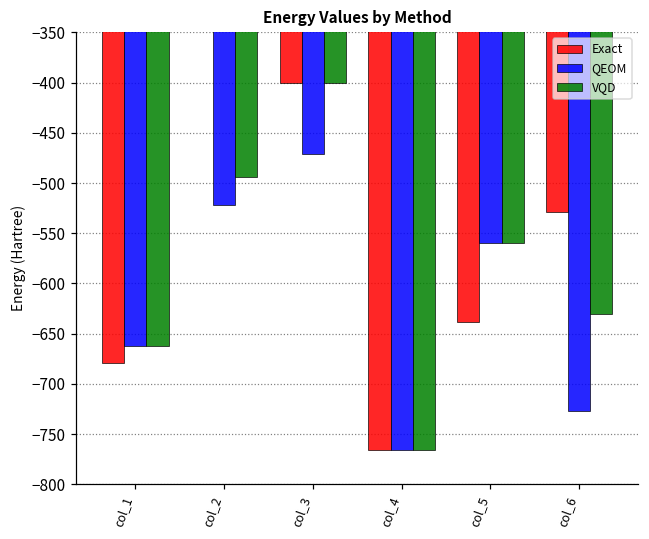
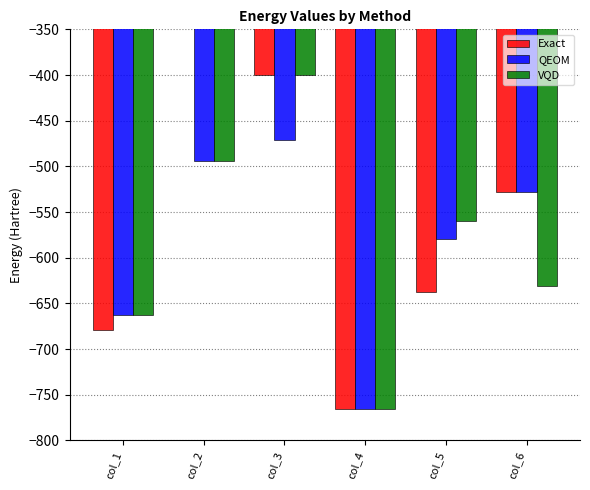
  {
    "Exact": {
      "col_1": -680,
      "col_3": -400,
      "col_4": -770,
      "col_5": -640,
      "col_6": -530
    },
    "QEOM": {
      "col_1": -660,
-     "col_2": -520,
+     "col_2": -490,
      "col_3": -470,
      "col_4": -770,
-     "col_5": -560,
-     "col_6": -730
+     "col_5": -580,
+     "col_6": -530
    },
    "VQD": {
      "col_1": -660,
      "col_2": -490,
      "col_3": -400,
      "col_4": -770,
      "col_5": -560,
      "col_6": -630
    }
  }
